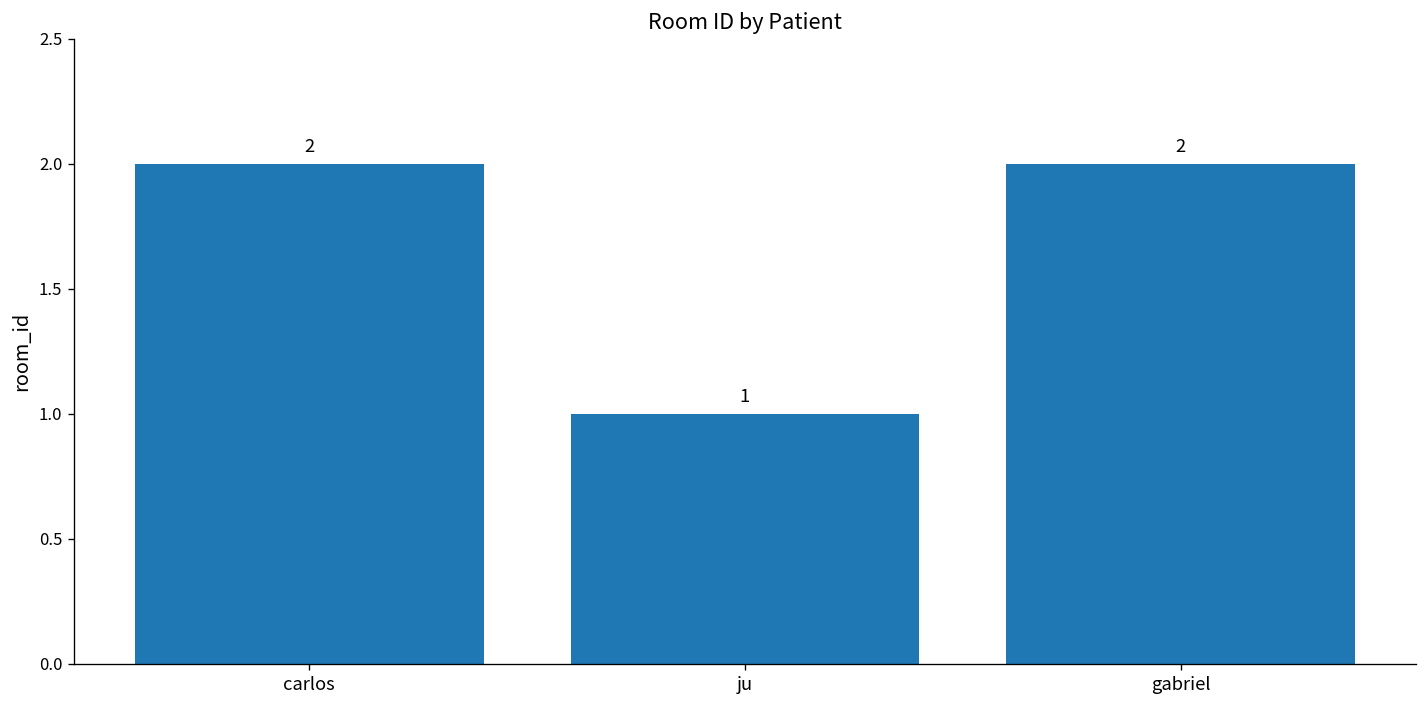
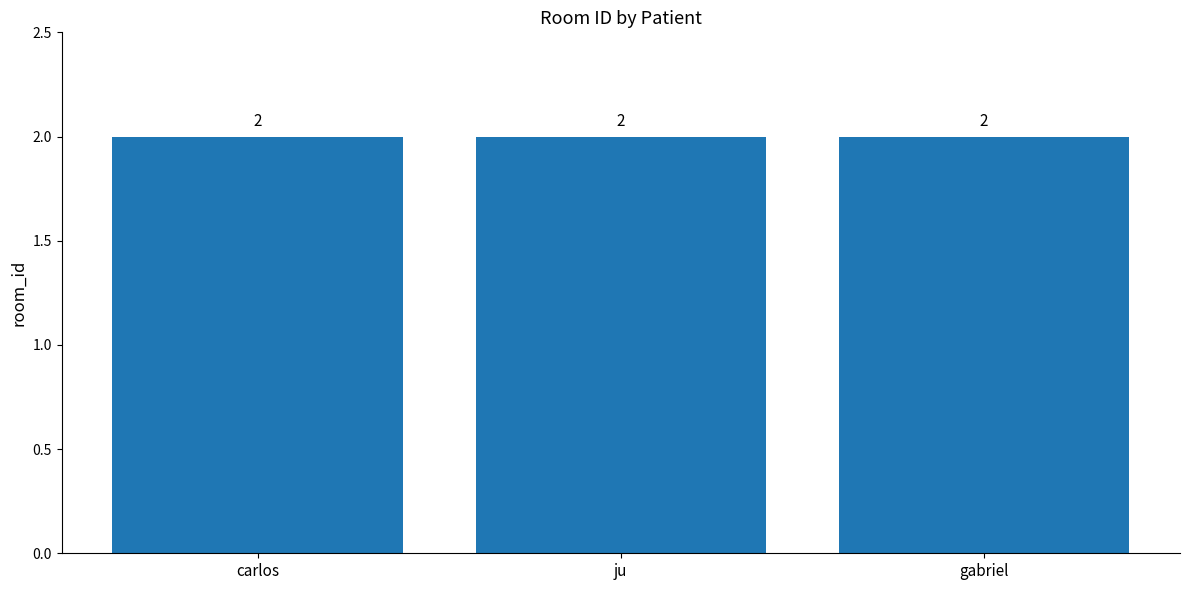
  {
    "carlos": 2,
-   "ju": 1,
+   "ju": 2,
    "gabriel": 2
  }
